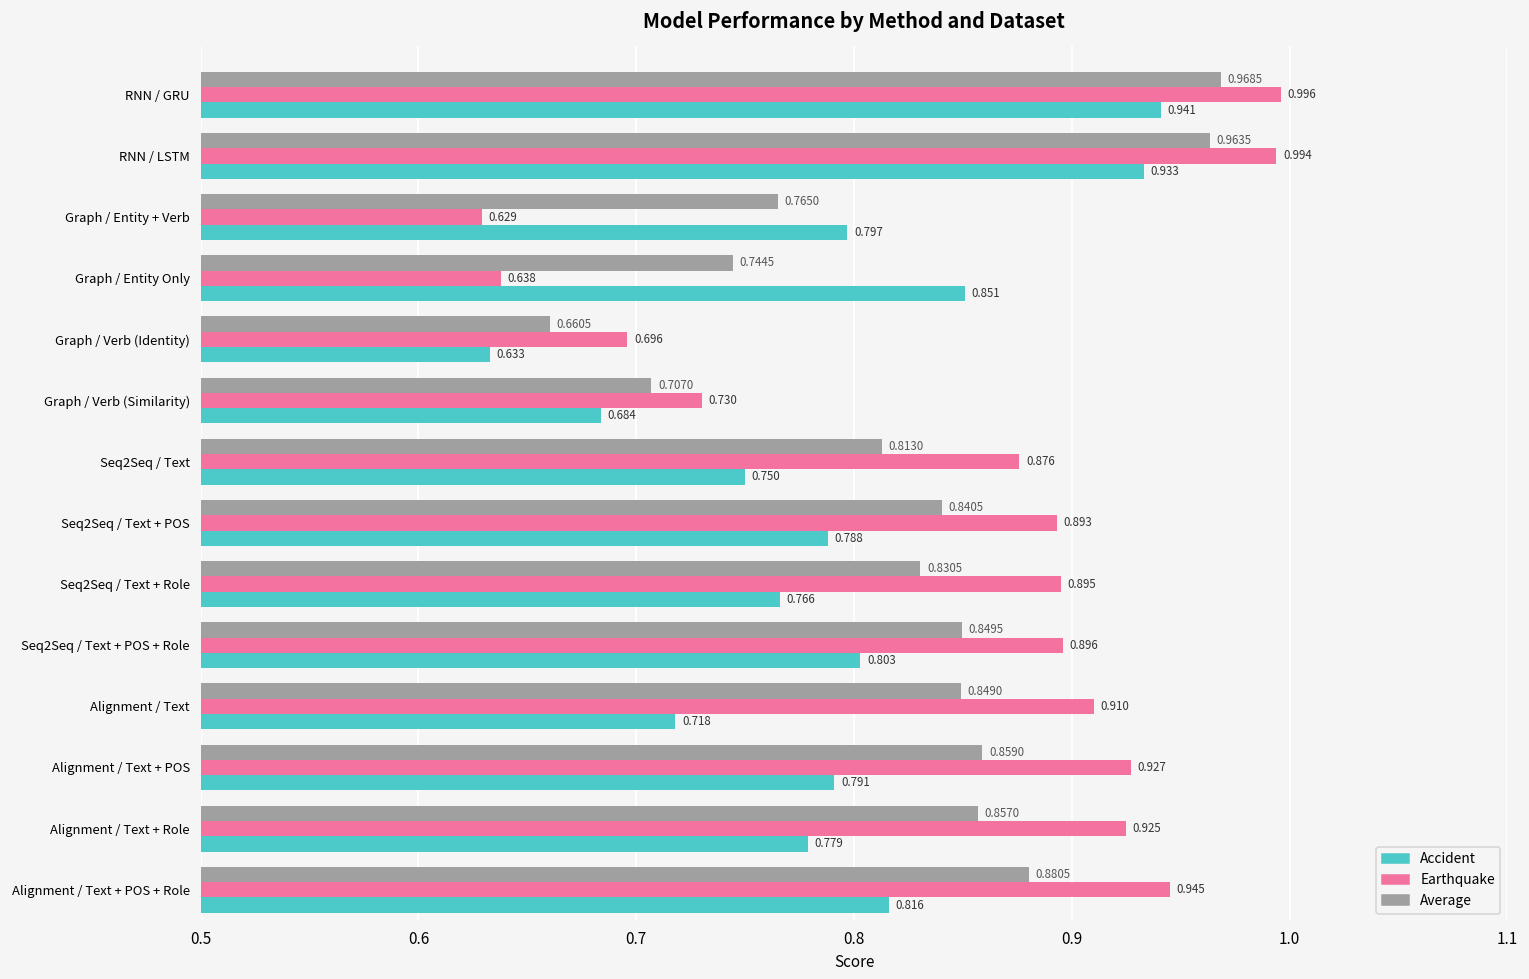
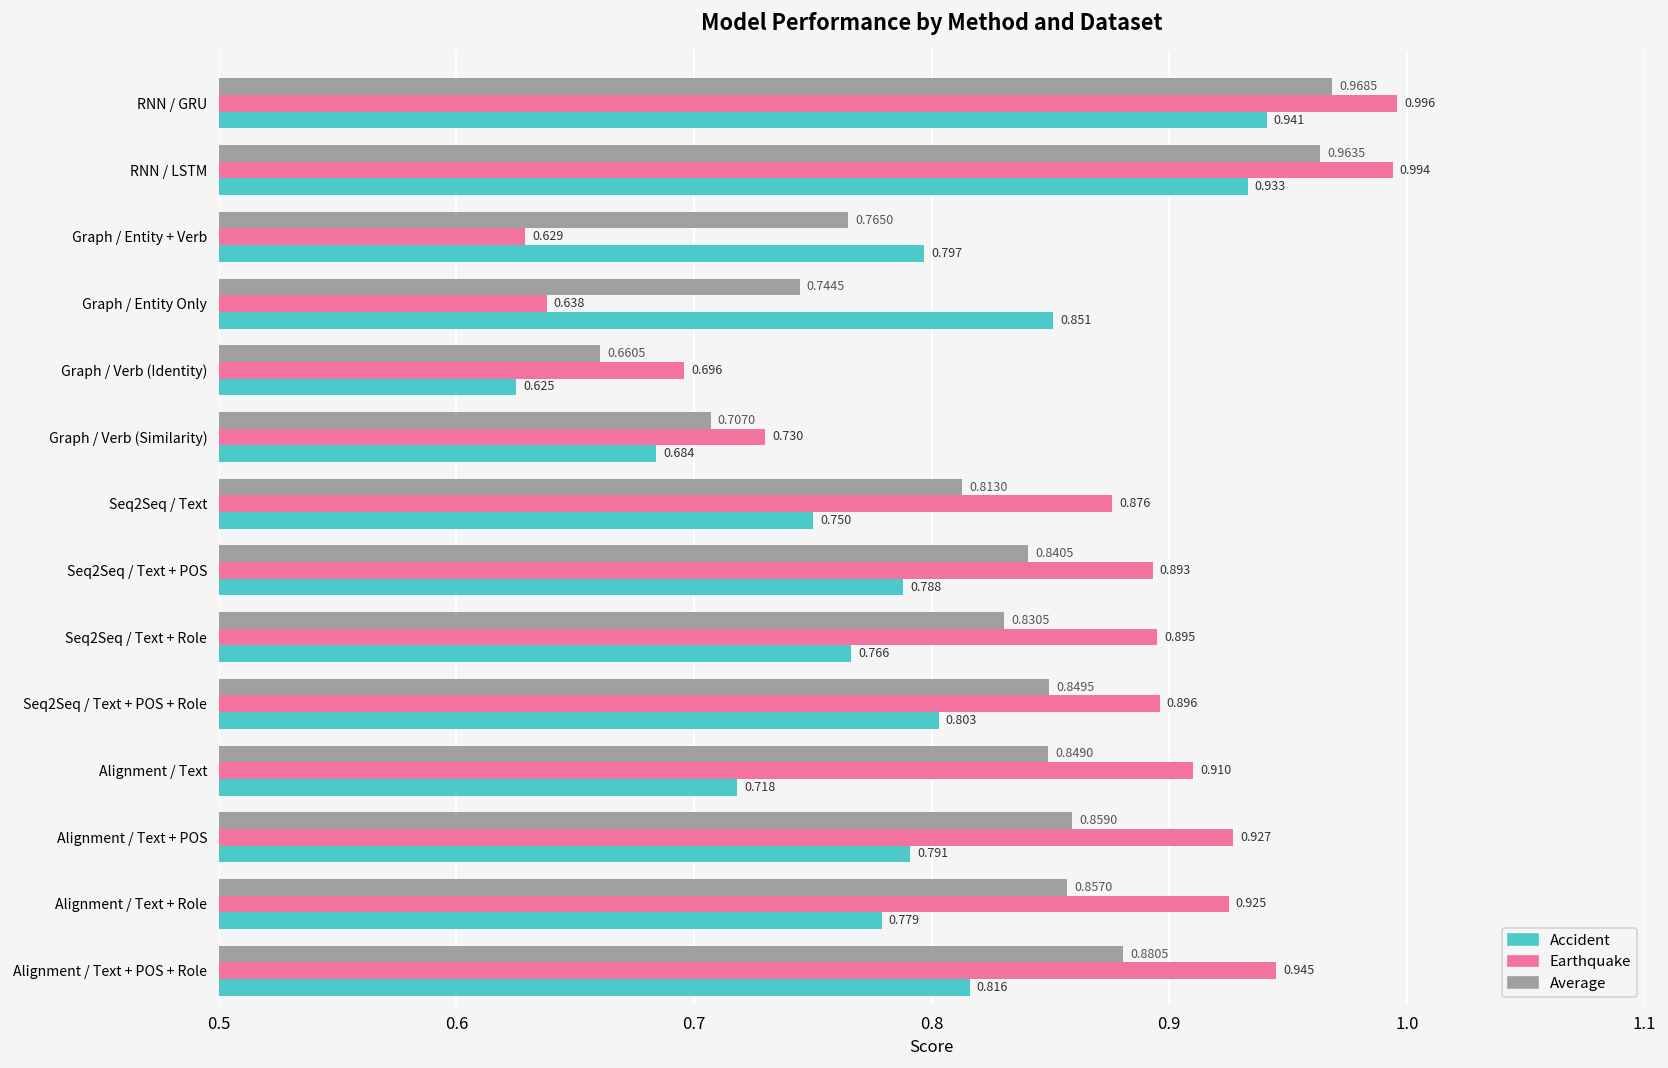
  {
    "Accident": {
      "RNN / GRU": 0.941,
      "RNN / LSTM": 0.933,
      "Graph / Entity + Verb": 0.797,
      "Graph / Entity Only": 0.851,
-     "Graph / Verb (Identity)": 0.633,
+     "Graph / Verb (Identity)": 0.625,
      "Graph / Verb (Similarity)": 0.684,
      "Seq2Seq / Text": 0.750,
      "Seq2Seq / Text + POS": 0.788,
      "Seq2Seq / Text + Role": 0.766,
      "Seq2Seq / Text + POS + Role": 0.803,
      "Alignment / Text": 0.718,
      "Alignment / Text + POS": 0.791,
      "Alignment / Text + Role": 0.779,
      "Alignment / Text + POS + Role": 0.816
    },
    "Earthquake": {
      "RNN / GRU": 0.996,
      "RNN / LSTM": 0.994,
      "Graph / Entity + Verb": 0.629,
      "Graph / Entity Only": 0.638,
      "Graph / Verb (Identity)": 0.696,
      "Graph / Verb (Similarity)": 0.730,
      "Seq2Seq / Text": 0.876,
      "Seq2Seq / Text + POS": 0.893,
      "Seq2Seq / Text + Role": 0.895,
      "Seq2Seq / Text + POS + Role": 0.896,
      "Alignment / Text": 0.910,
      "Alignment / Text + POS": 0.927,
      "Alignment / Text + Role": 0.925,
      "Alignment / Text + POS + Role": 0.945
    },
    "Average": {
      "RNN / GRU": 0.9685,
      "RNN / LSTM": 0.9635,
      "Graph / Entity + Verb": 0.7650,
      "Graph / Entity Only": 0.7445,
      "Graph / Verb (Identity)": 0.6605,
      "Graph / Verb (Similarity)": 0.7070,
      "Seq2Seq / Text": 0.8130,
      "Seq2Seq / Text + POS": 0.8405,
      "Seq2Seq / Text + Role": 0.8305,
      "Seq2Seq / Text + POS + Role": 0.8495,
      "Alignment / Text": 0.8490,
      "Alignment / Text + POS": 0.8590,
      "Alignment / Text + Role": 0.8570,
      "Alignment / Text + POS + Role": 0.8805
    }
  }
